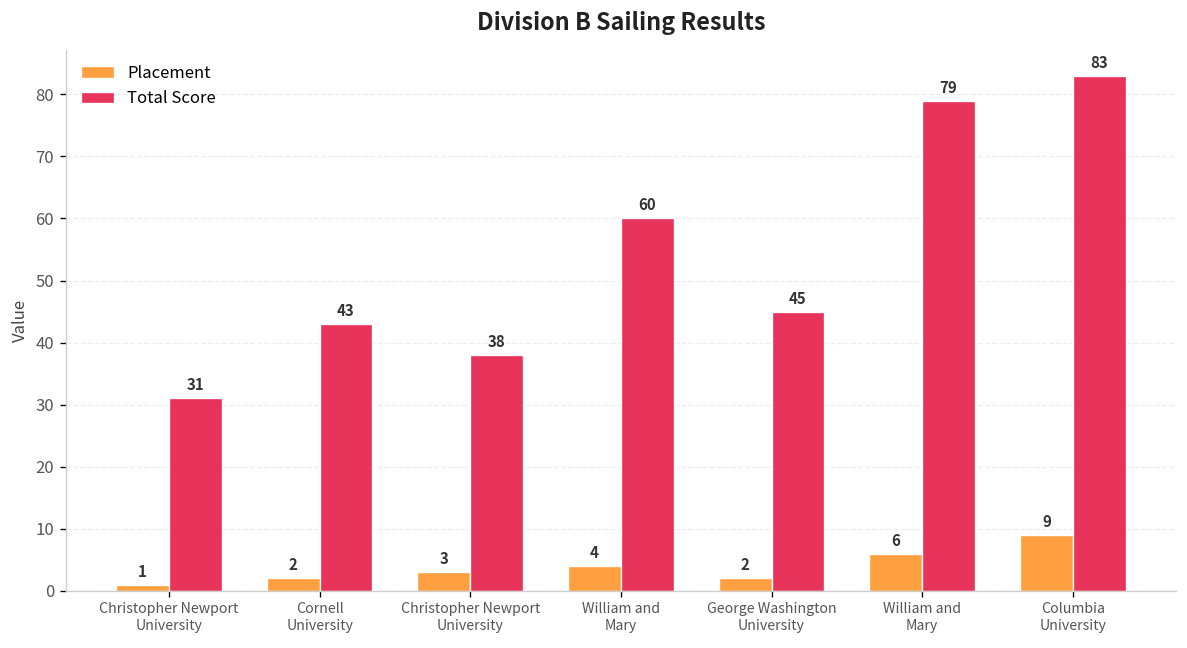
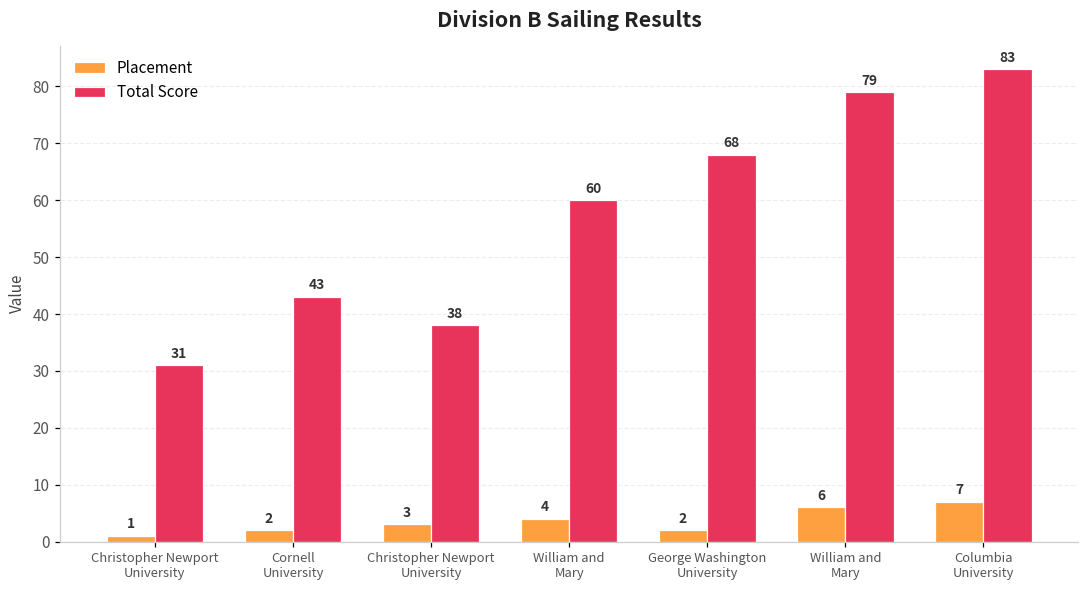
  {
    "Placement": {
      "Cornell University": 2,
      "George Washington University": 2,
-     "Columbia University": 9
+     "Columbia University": 7
    },
    "Total Score": {
      "Cornell University": 43,
-     "George Washington University": 45,
+     "George Washington University": 68,
      "Columbia University": 83
    }
  }
